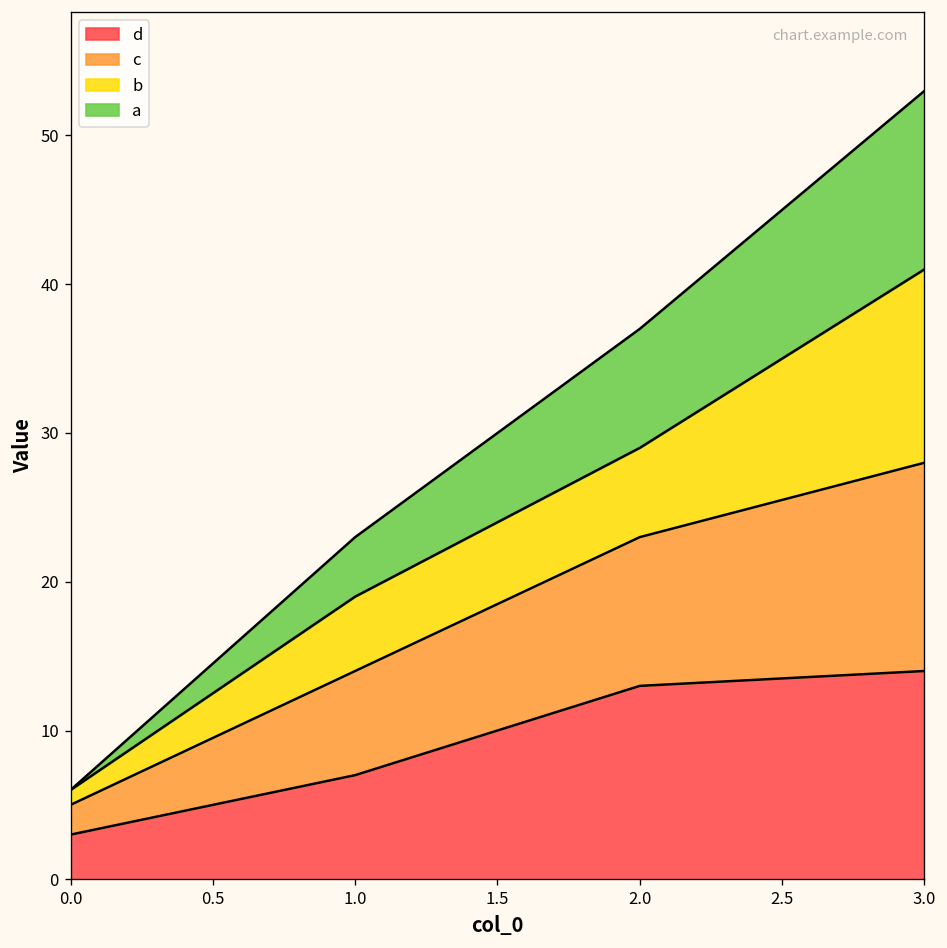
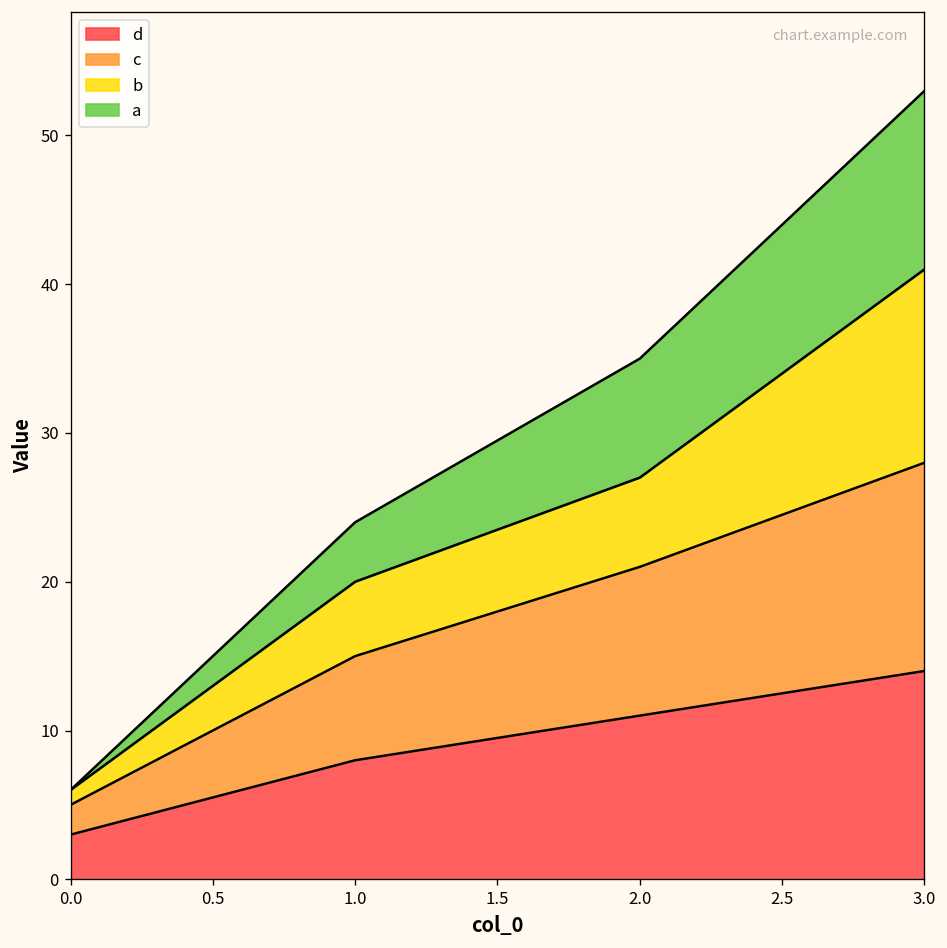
  {
    "d": {
      "0.0": 3,
-     "1.0": 7,
-     "2.0": 13,
+     "1.0": 8,
+     "2.0": 11,
      "3.0": 14
    },
    "c": {
      "0.0": 2,
      "1.0": 7,
      "2.0": 10,
      "3.0": 14
    },
    "b": {
      "1.0": 5,
      "2.0": 6,
      "3.0": 13
    },
    "a": {
      "1.0": 4,
      "2.0": 8,
      "3.0": 12
    }
  }
